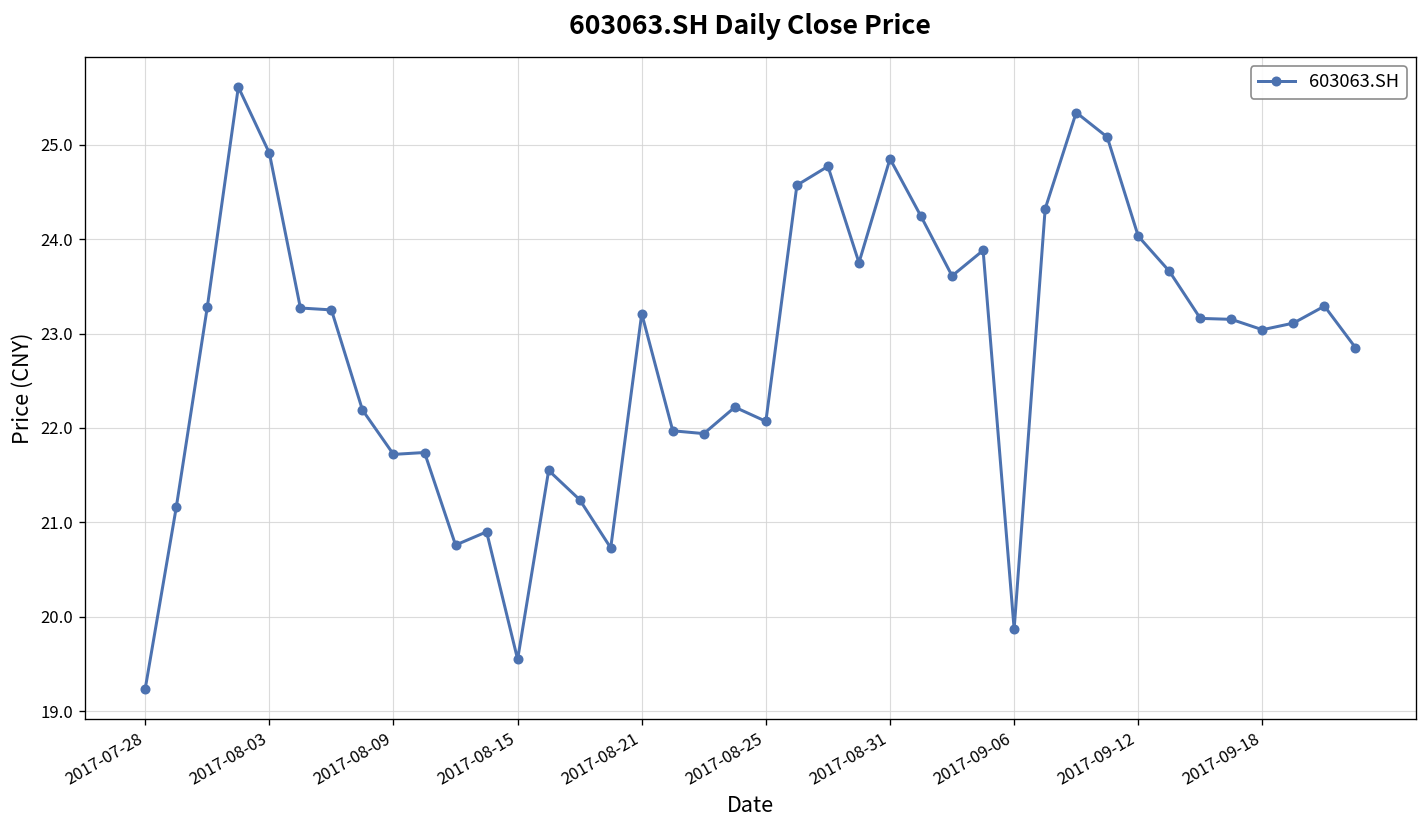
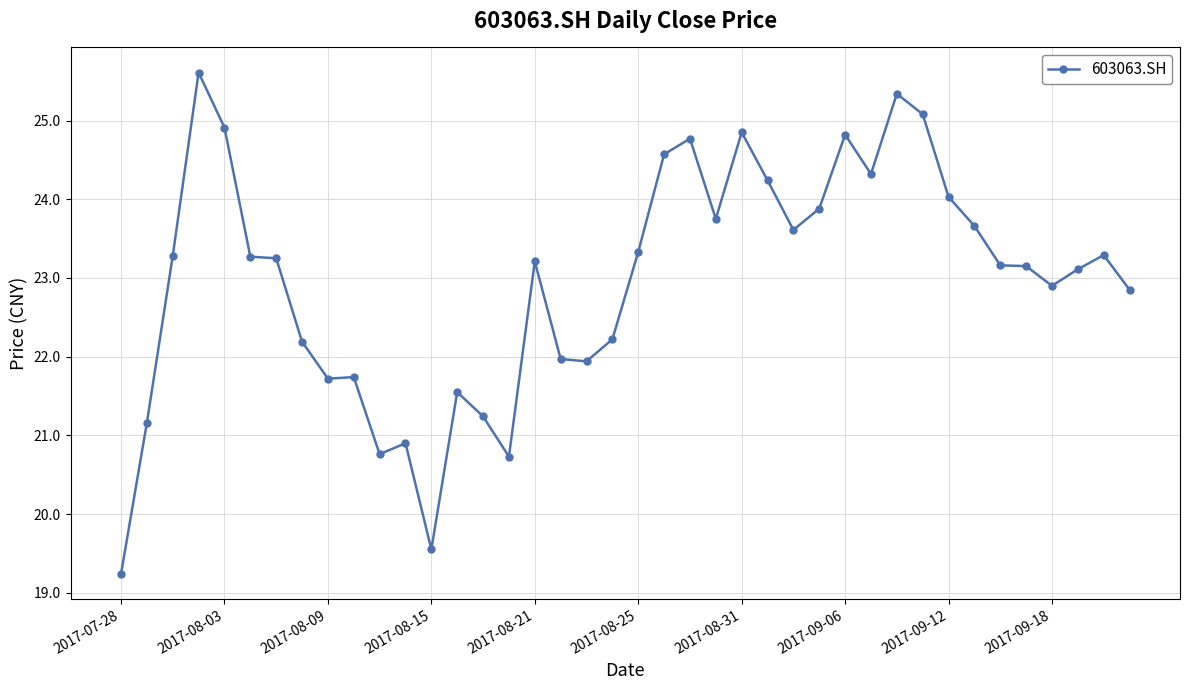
  {
    "2017-07-28": 19.2,
    "2017-08-03": 24.9,
    "2017-08-09": 21.7,
    "2017-08-15": 19.6,
    "2017-08-21": 23.2,
-   "2017-08-25": 22.1,
+   "2017-08-25": 23.3,
    "2017-08-31": 24.9,
-   "2017-09-06": 19.9,
+   "2017-09-06": 24.8,
    "2017-09-12": 24.0,
-   "2017-09-18": 23.0
+   "2017-09-18": 22.9
  }
